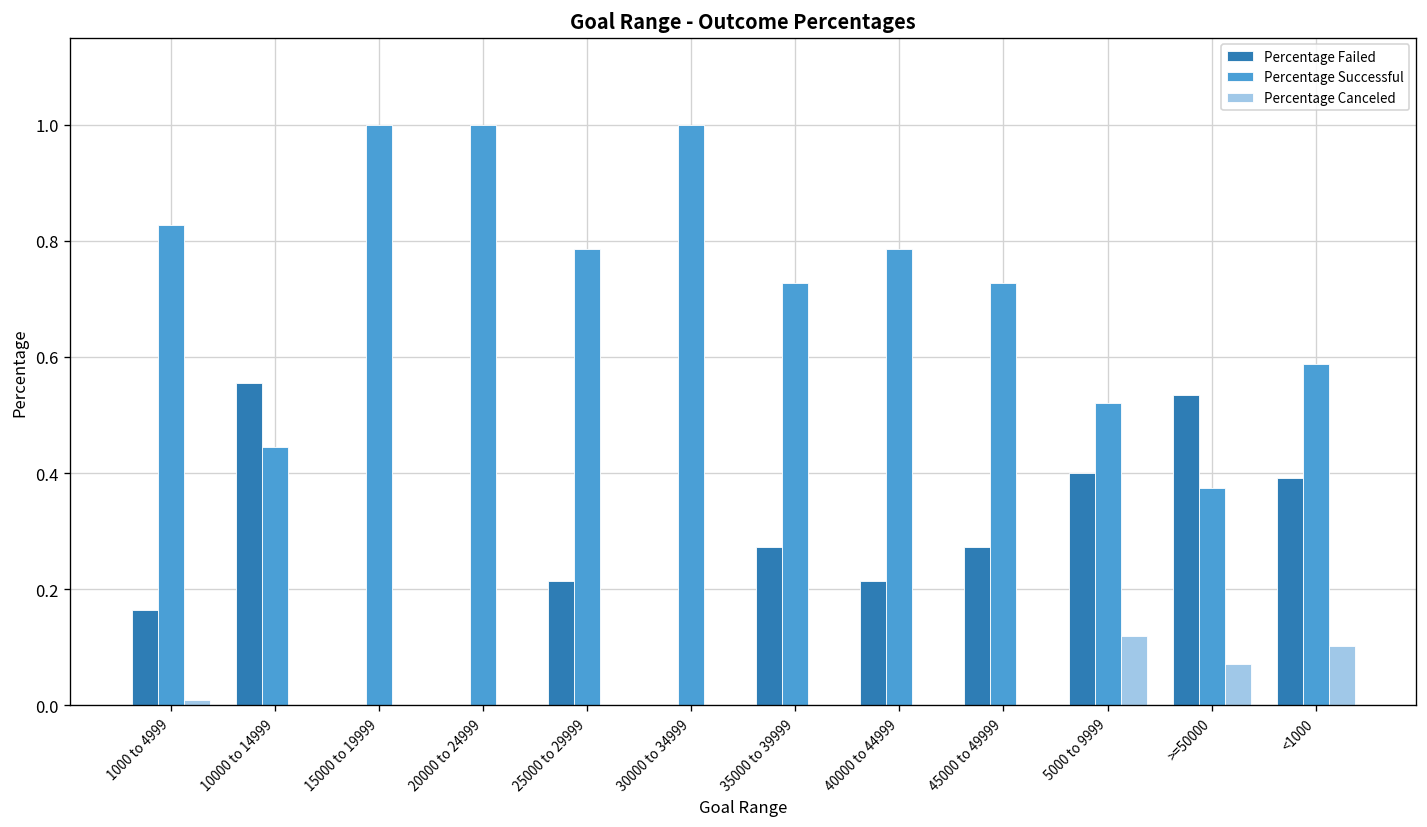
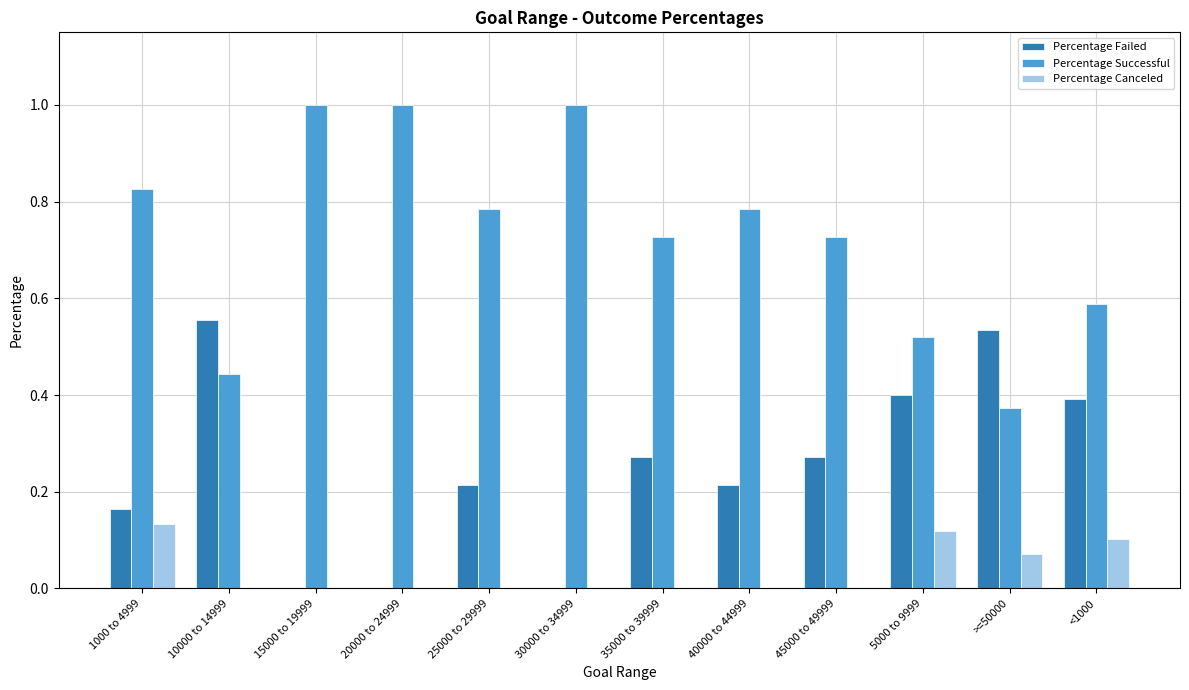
  {
    "Percentage Canceled": {
-     "1000 to 4999": 0.01,
+     "1000 to 4999": 0.13,
      "10000 to 14999": 0.00,
      "15000 to 19999": 0.00,
      "20000 to 24999": 0.00,
      "25000 to 29999": 0.00,
      "30000 to 34999": 0.00,
      "35000 to 39999": 0.00,
      "40000 to 44999": 0.00,
      "45000 to 49999": 0.00,
      "5000 to 9999": 0.12,
      ">=50000": 0.07,
      "<1000": 0.10
    }
  }
